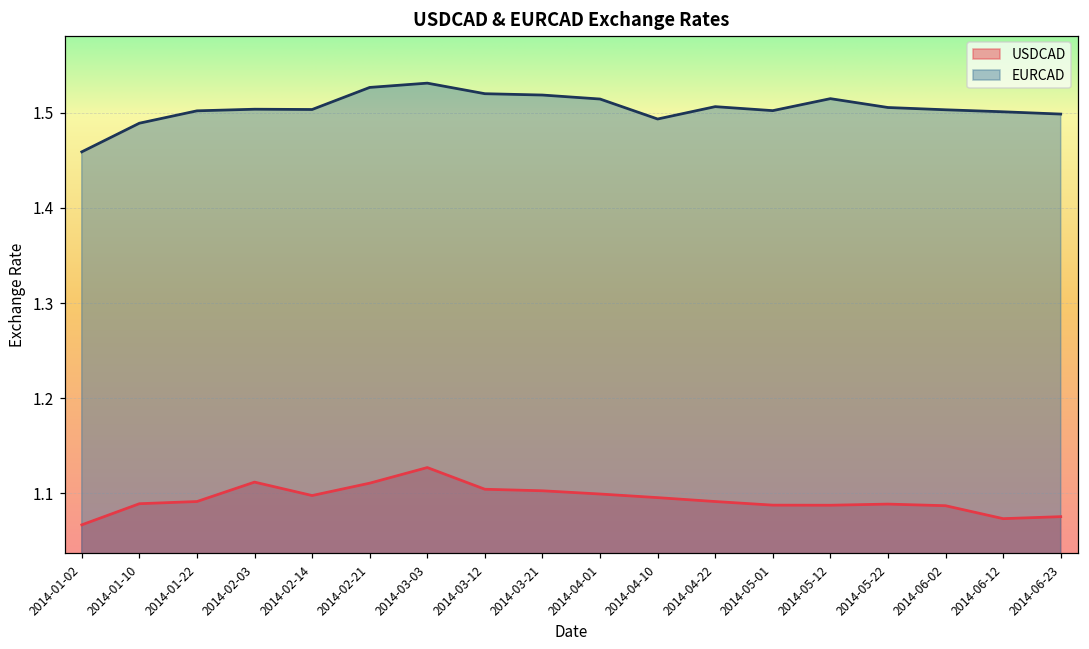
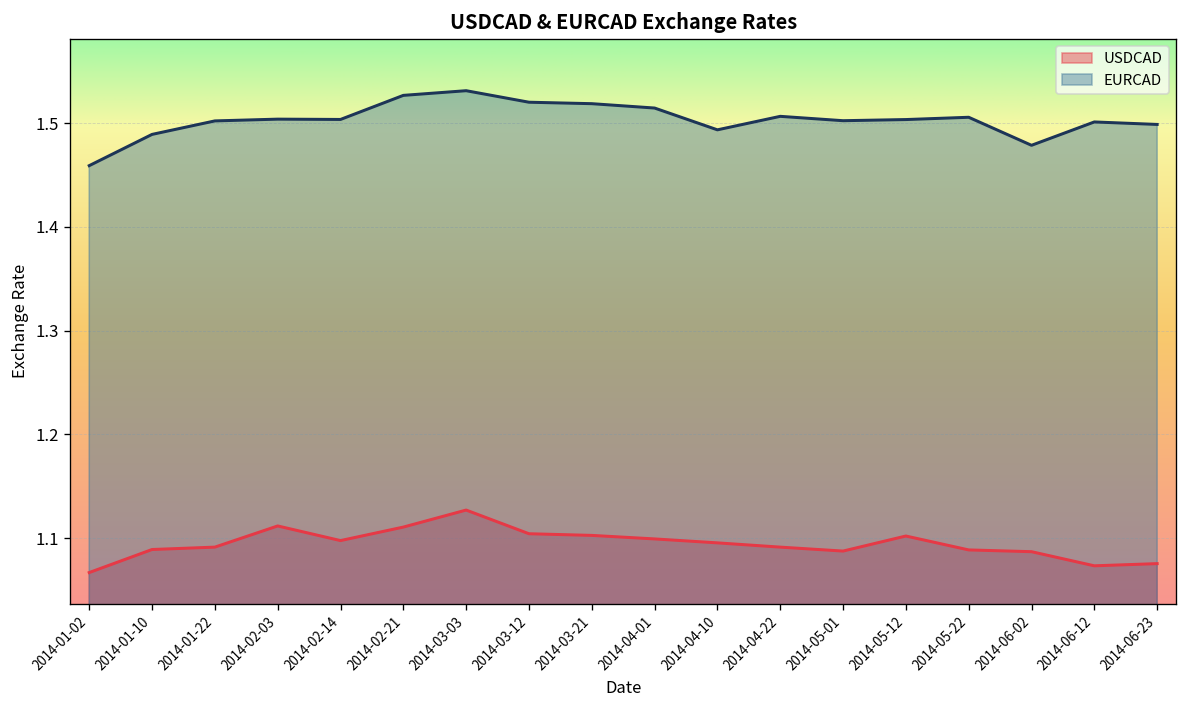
  {
    "USDCAD": {
      "2014-01-02": 1.07,
      "2014-01-10": 1.09,
      "2014-01-22": 1.09,
      "2014-02-03": 1.11,
      "2014-02-14": 1.10,
      "2014-02-21": 1.11,
      "2014-03-03": 1.13,
      "2014-03-12": 1.10,
      "2014-03-21": 1.10,
      "2014-04-01": 1.10,
      "2014-04-10": 1.10,
      "2014-04-22": 1.09,
      "2014-05-01": 1.09,
-     "2014-05-12": 1.09,
+     "2014-05-12": 1.10,
      "2014-05-22": 1.09,
      "2014-06-02": 1.09,
      "2014-06-12": 1.07,
      "2014-06-23": 1.08
    },
    "EURCAD": {
      "2014-01-02": 1.46,
      "2014-01-10": 1.49,
      "2014-01-22": 1.50,
      "2014-02-03": 1.50,
      "2014-02-14": 1.50,
      "2014-02-21": 1.53,
      "2014-03-03": 1.53,
      "2014-03-12": 1.52,
      "2014-03-21": 1.52,
      "2014-04-01": 1.51,
      "2014-04-10": 1.49,
      "2014-04-22": 1.51,
      "2014-05-01": 1.50,
-     "2014-05-12": 1.51,
+     "2014-05-12": 1.50,
      "2014-05-22": 1.51,
-     "2014-06-02": 1.50,
+     "2014-06-02": 1.48,
      "2014-06-12": 1.50,
      "2014-06-23": 1.50
    }
  }
